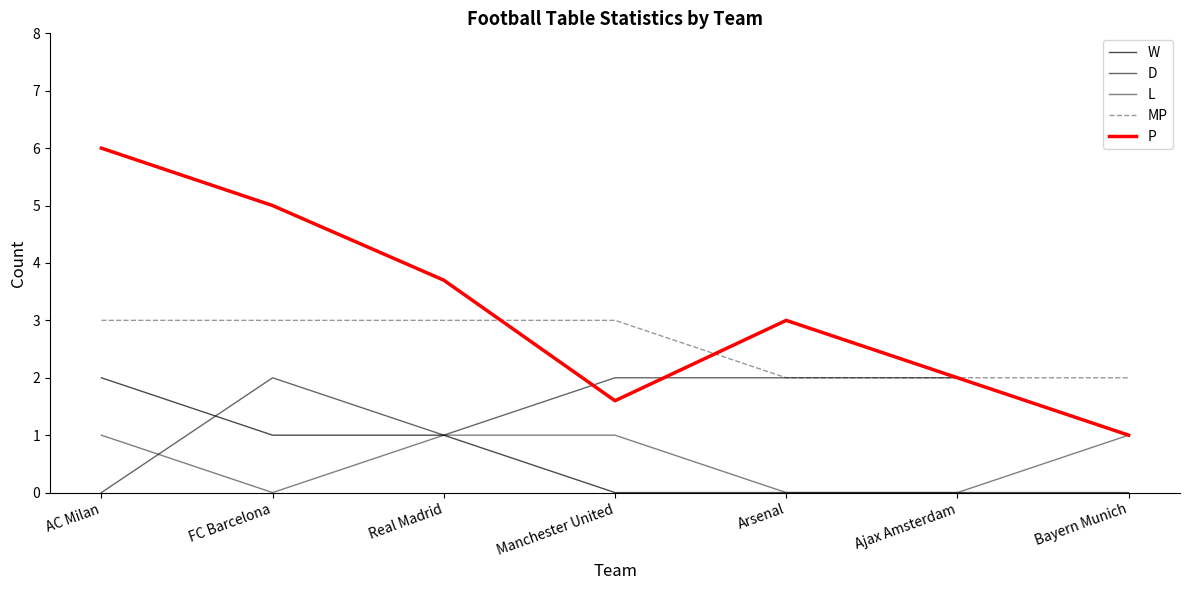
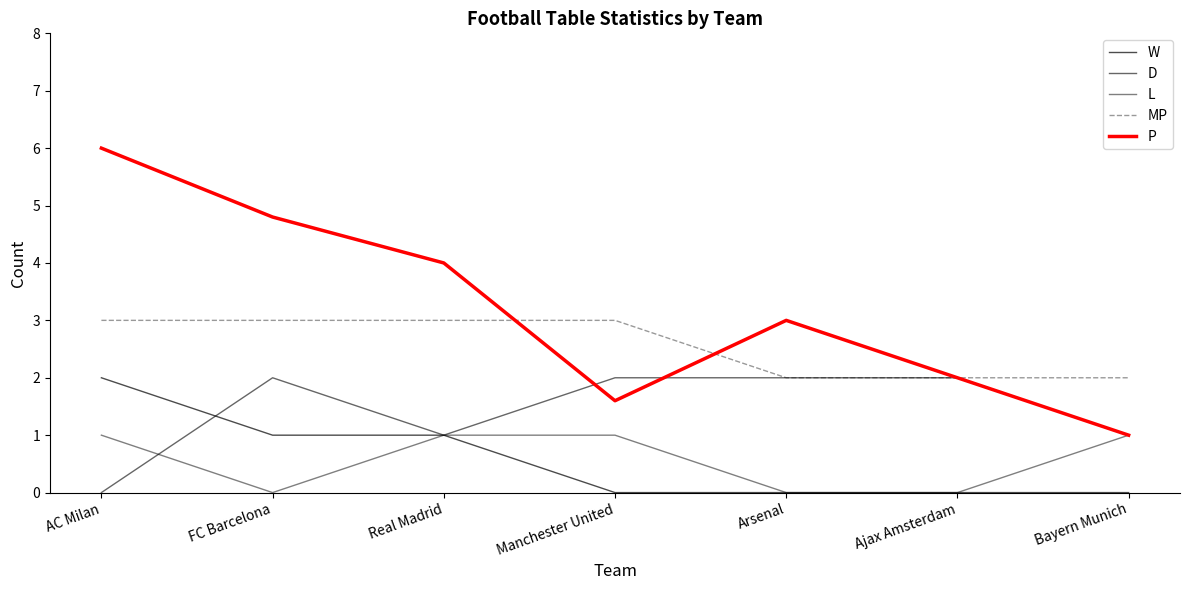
  {
    "P": {
      "AC Milan": 6.0,
-     "FC Barcelona": 5.0,
-     "Real Madrid": 3.7,
+     "FC Barcelona": 4.8,
+     "Real Madrid": 4.0,
      "Manchester United": 1.6,
      "Arsenal": 3.0
    }
  }
